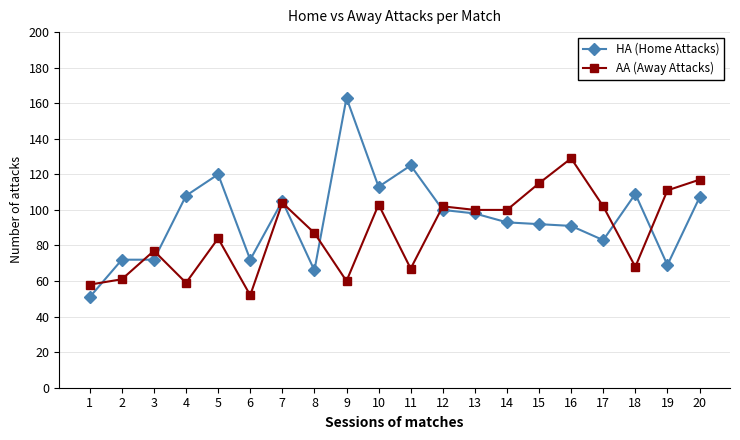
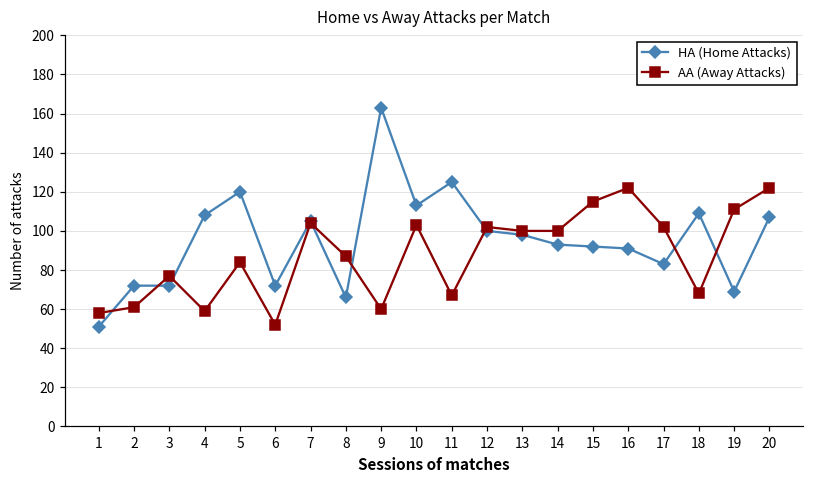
  {
    "HA (Home Attacks)": {
      "1": 51,
      "2": 72,
      "3": 72,
      "4": 108,
      "5": 120,
      "6": 72,
      "8": 66,
      "9": 163,
      "10": 113,
      "11": 125,
      "12": 100,
      "13": 98,
      "14": 93,
      "15": 92,
      "16": 91,
      "17": 83,
      "18": 109,
      "19": 69,
      "20": 107
    },
    "AA (Away Attacks)": {
      "1": 58,
      "2": 61,
      "3": 77,
      "4": 59,
      "5": 84,
      "6": 52,
      "8": 87,
      "9": 60,
      "10": 103,
      "11": 67,
      "12": 102,
      "13": 100,
      "14": 100,
      "15": 115,
-     "16": 129,
+     "16": 122,
      "17": 102,
      "18": 68,
      "19": 111,
-     "20": 117
+     "20": 122
    }
  }
